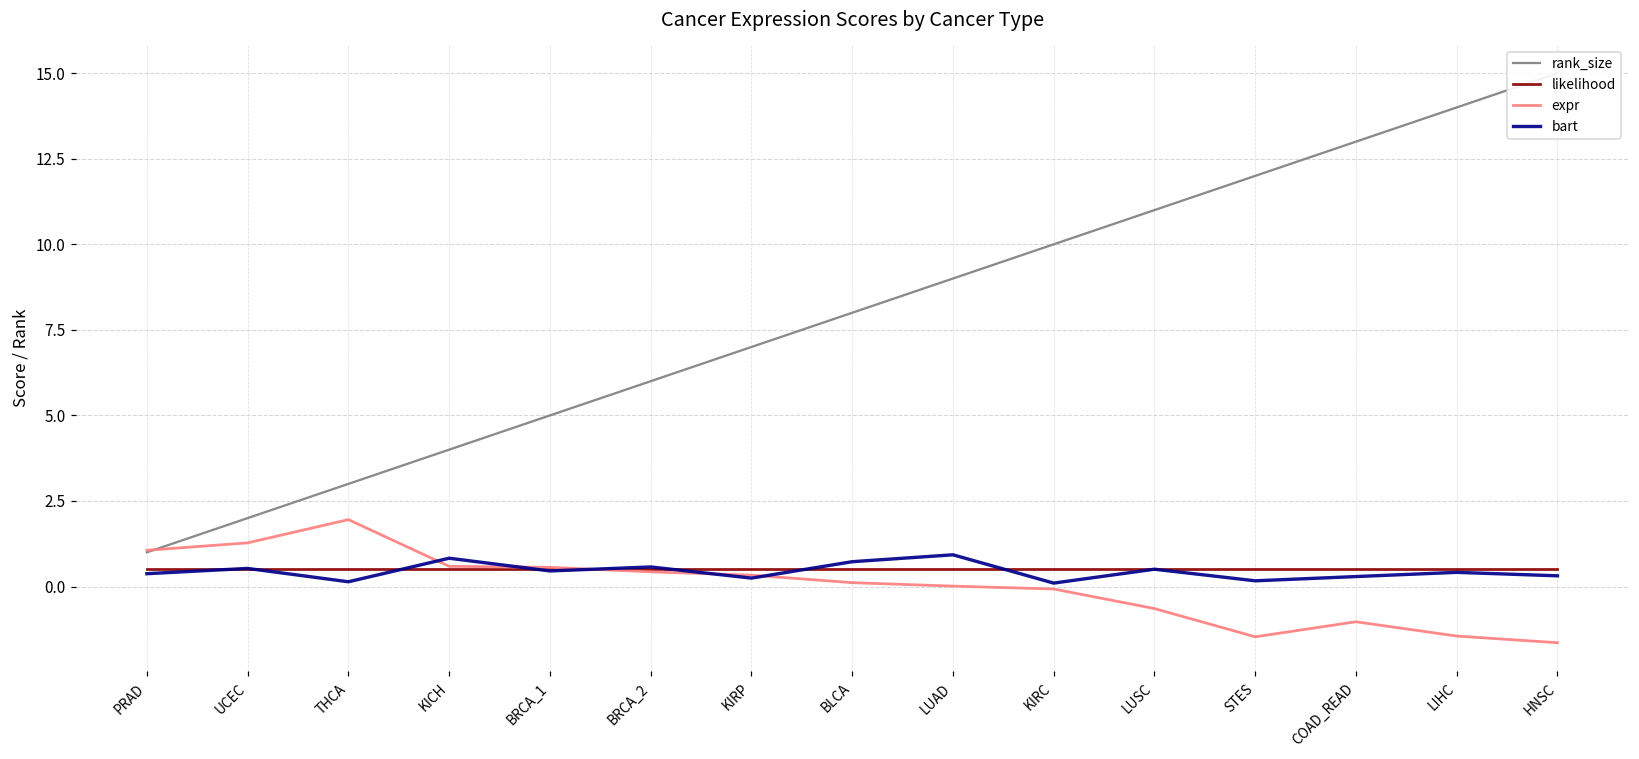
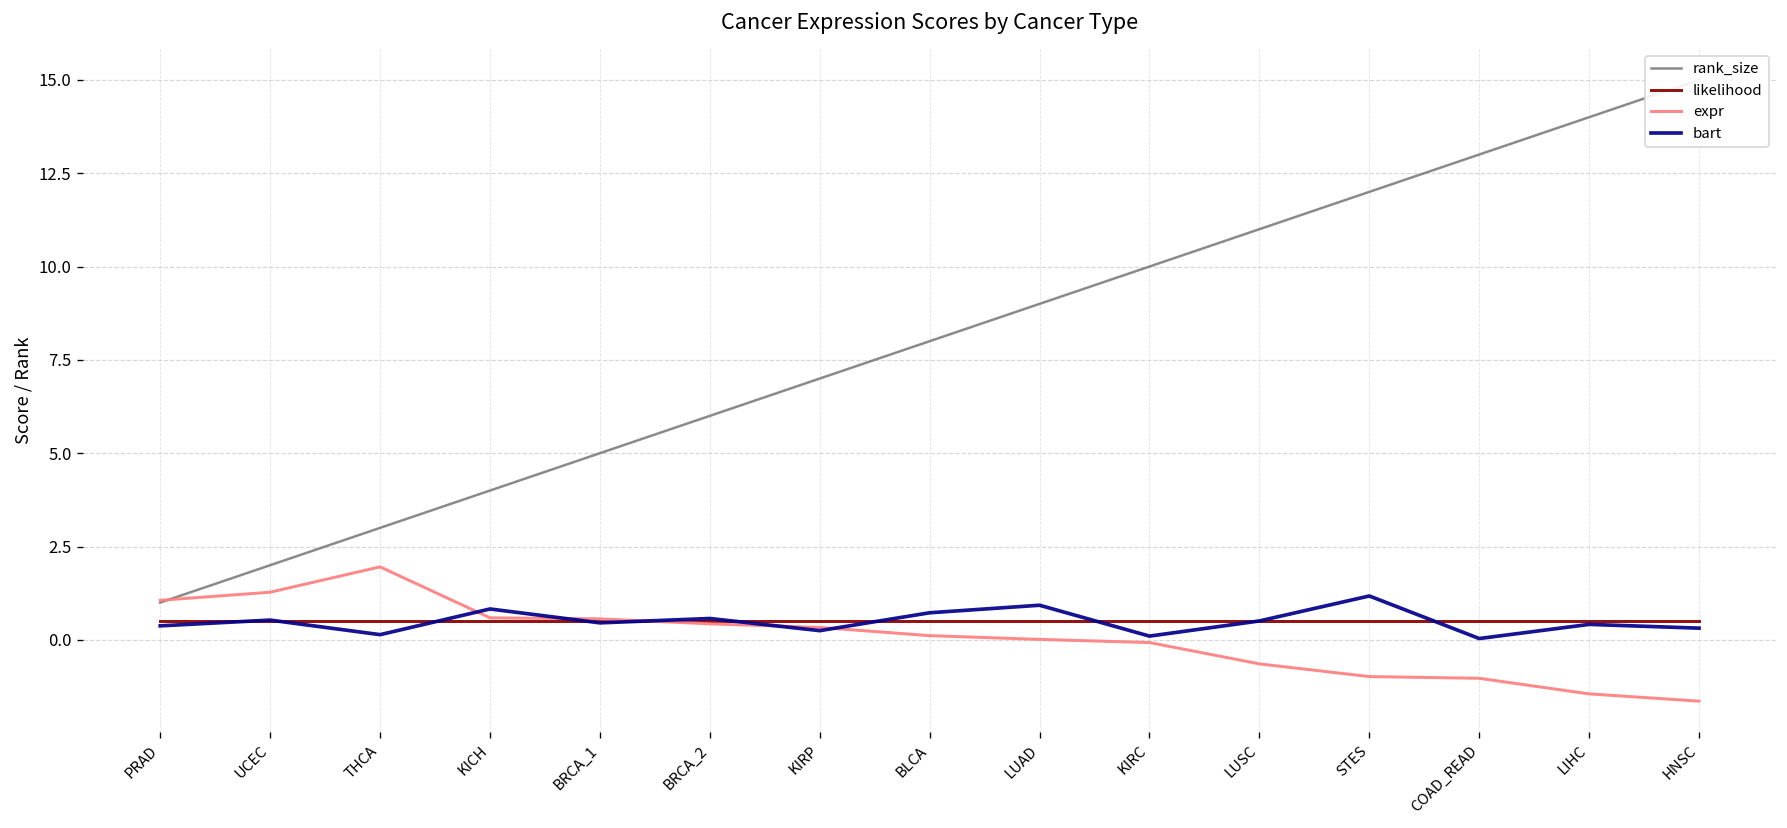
  {
    "rank_size": {
      "UCEC": 2.0,
      "THCA": 3.0,
      "KICH": 4.0,
      "BRCA_1": 5.0,
      "BRCA_2": 6.0,
      "KIRP": 7.0,
      "BLCA": 8.0,
      "LUAD": 9.0,
      "KIRC": 10.0,
      "LUSC": 11.0,
      "STES": 12.0,
      "COAD_READ": 13.0,
      "LIHC": 14.0
    },
    "likelihood": {
      "PRAD": 0.5,
      "THCA": 0.5,
      "KICH": 0.5,
      "KIRP": 0.5,
      "BLCA": 0.5,
      "LUAD": 0.5,
      "KIRC": 0.5,
      "STES": 0.5,
      "COAD_READ": 0.5,
      "LIHC": 0.5,
      "HNSC": 0.5
    },
    "expr": {
      "UCEC": 1.3,
      "THCA": 2.0,
      "KICH": 0.6,
      "KIRP": 0.3,
      "BLCA": 0.1,
      "LUAD": 0.0,
      "KIRC": -0.1,
      "LUSC": -0.6,
-     "STES": -1.5,
+     "STES": -1.0,
      "COAD_READ": -1.0,
      "LIHC": -1.4,
      "HNSC": -1.6
    },
    "bart": {
      "PRAD": 0.4,
      "THCA": 0.1,
      "KICH": 0.8,
      "KIRP": 0.2,
      "BLCA": 0.7,
      "LUAD": 0.9,
      "KIRC": 0.1,
-     "STES": 0.2,
-     "COAD_READ": 0.3,
+     "STES": 1.2,
+     "COAD_READ": 0.0,
      "LIHC": 0.4,
      "HNSC": 0.3
    }
  }
